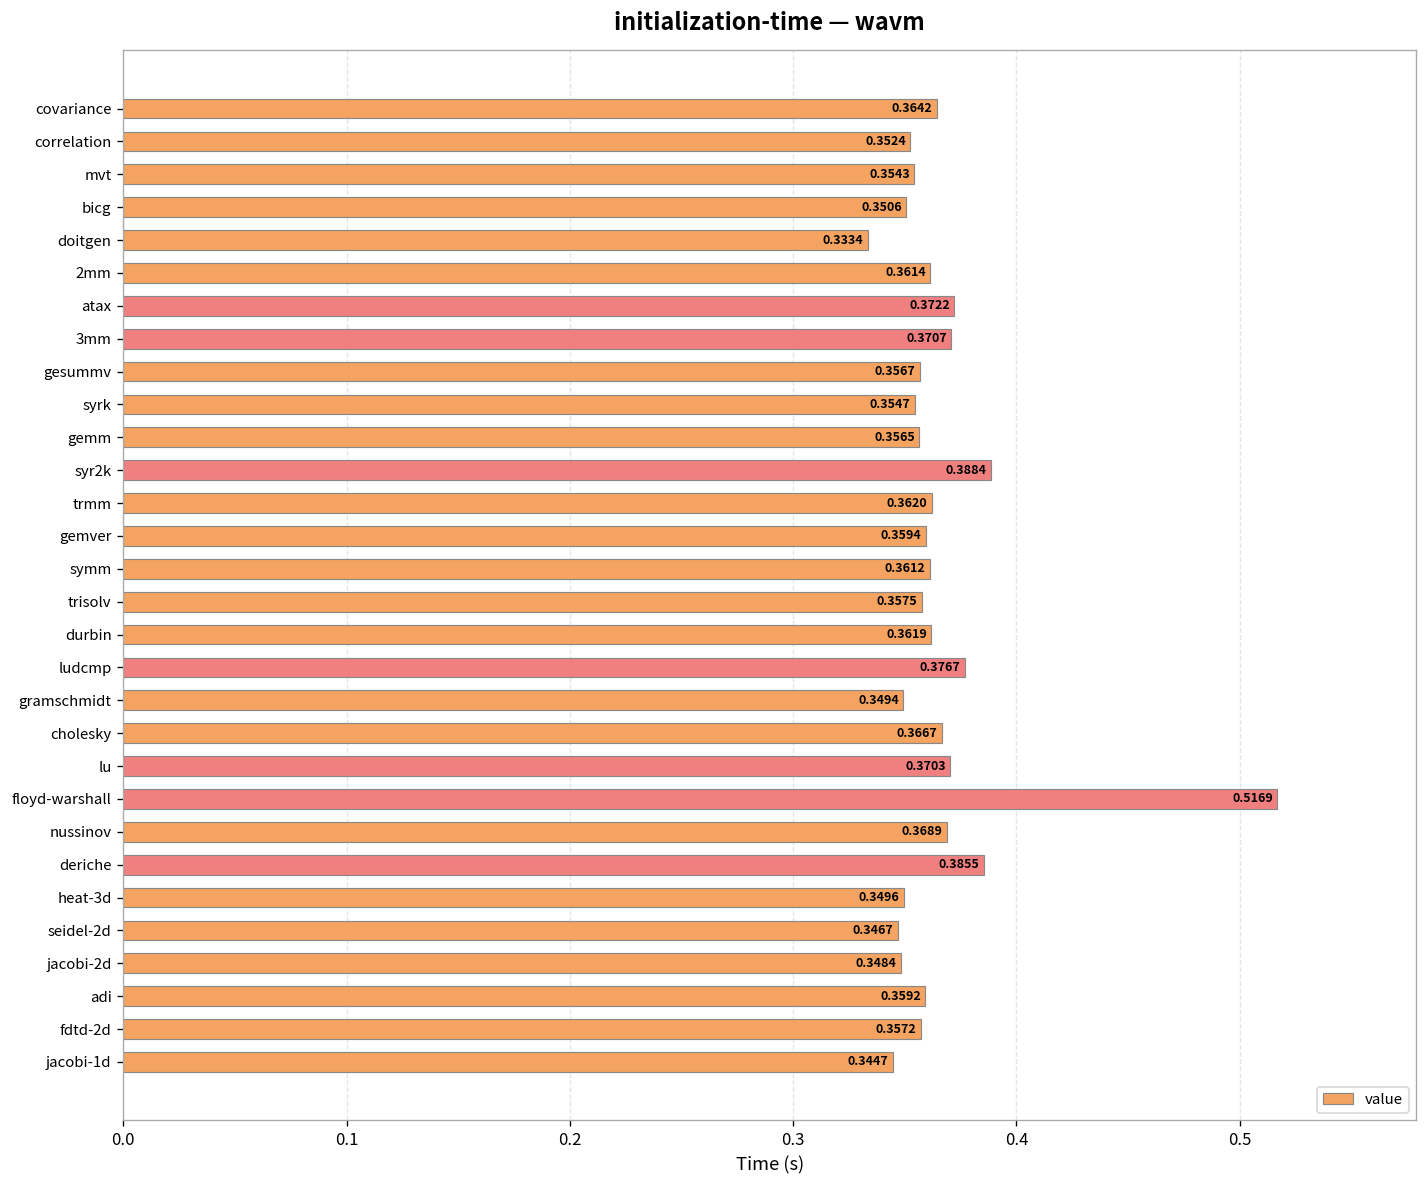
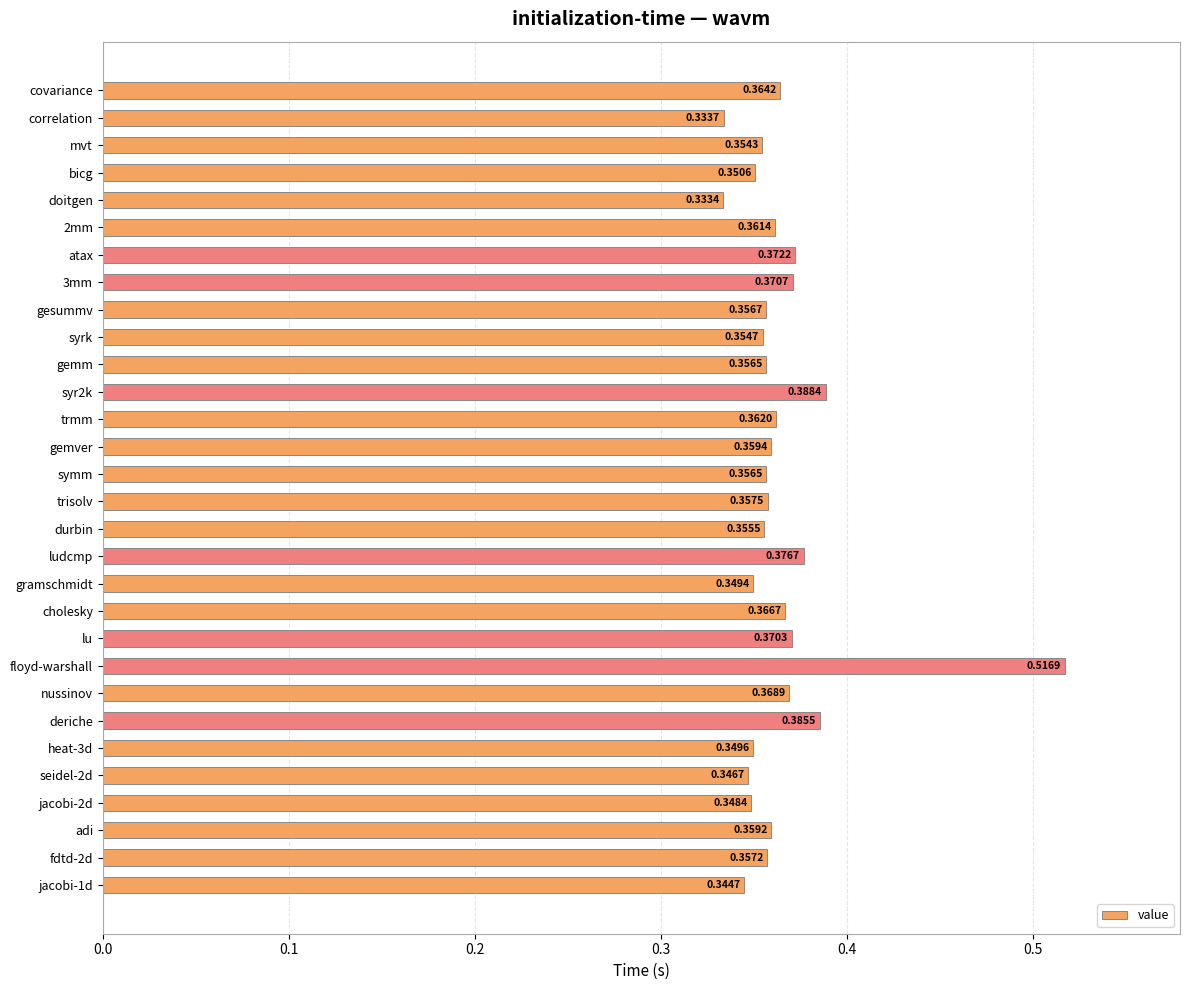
  {
    "covariance": 0.3642,
-   "correlation": 0.3524,
+   "correlation": 0.3337,
    "mvt": 0.3543,
    "bicg": 0.3506,
    "doitgen": 0.3334,
    "2mm": 0.3614,
    "atax": 0.3722,
    "3mm": 0.3707,
    "gesummv": 0.3567,
    "syrk": 0.3547,
    "gemm": 0.3565,
    "syr2k": 0.3884,
    "trmm": 0.3620,
    "gemver": 0.3594,
-   "symm": 0.3612,
+   "symm": 0.3565,
    "trisolv": 0.3575,
-   "durbin": 0.3619,
+   "durbin": 0.3555,
    "ludcmp": 0.3767,
    "gramschmidt": 0.3494,
    "cholesky": 0.3667,
    "lu": 0.3703,
    "floyd-warshall": 0.5169,
    "nussinov": 0.3689,
    "deriche": 0.3855,
    "heat-3d": 0.3496,
    "seidel-2d": 0.3467,
    "jacobi-2d": 0.3484,
    "adi": 0.3592,
    "fdtd-2d": 0.3572,
    "jacobi-1d": 0.3447
  }
